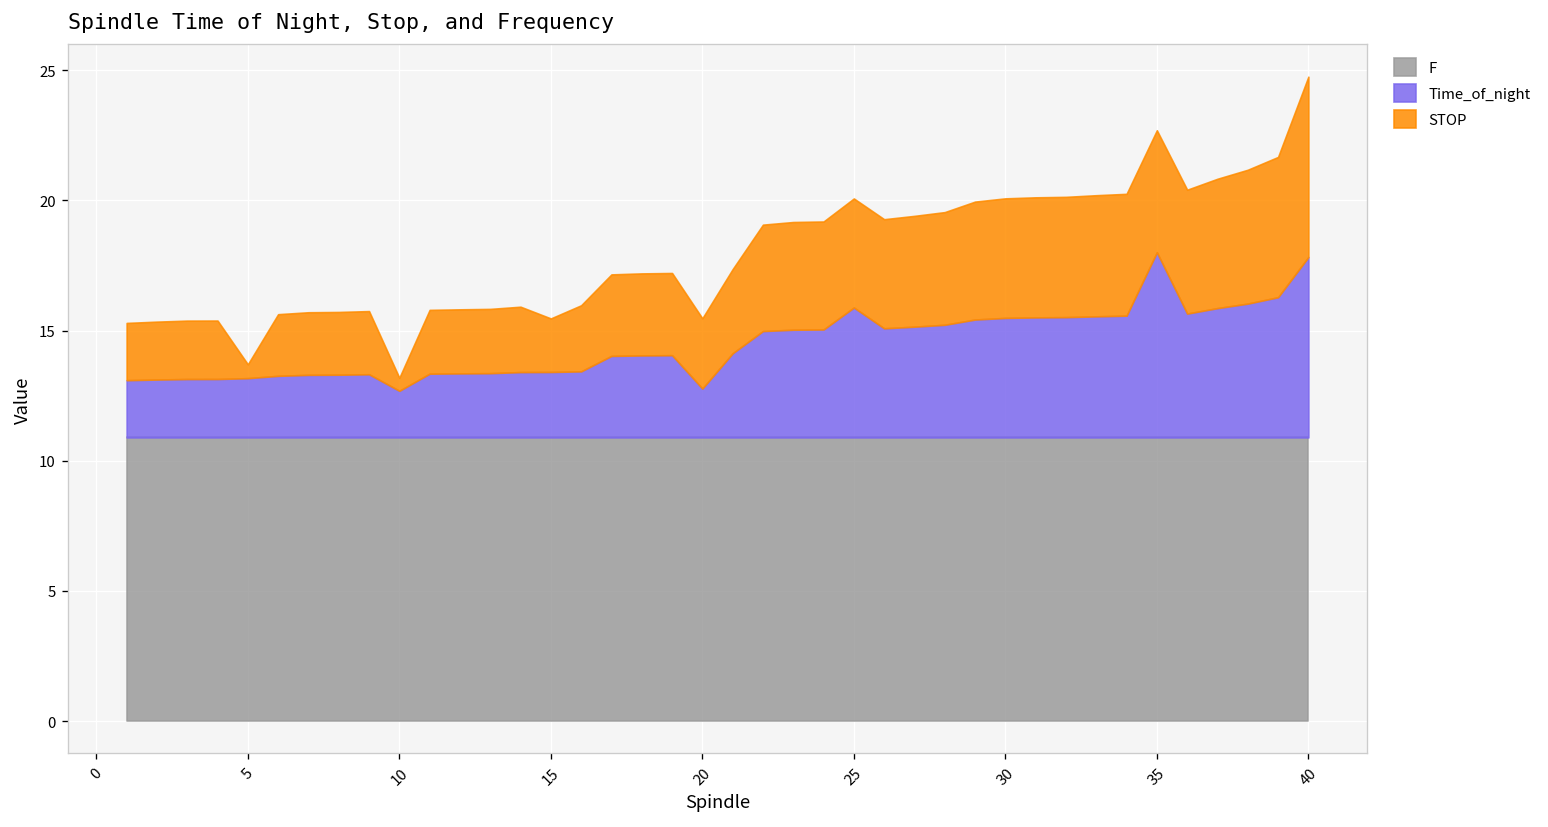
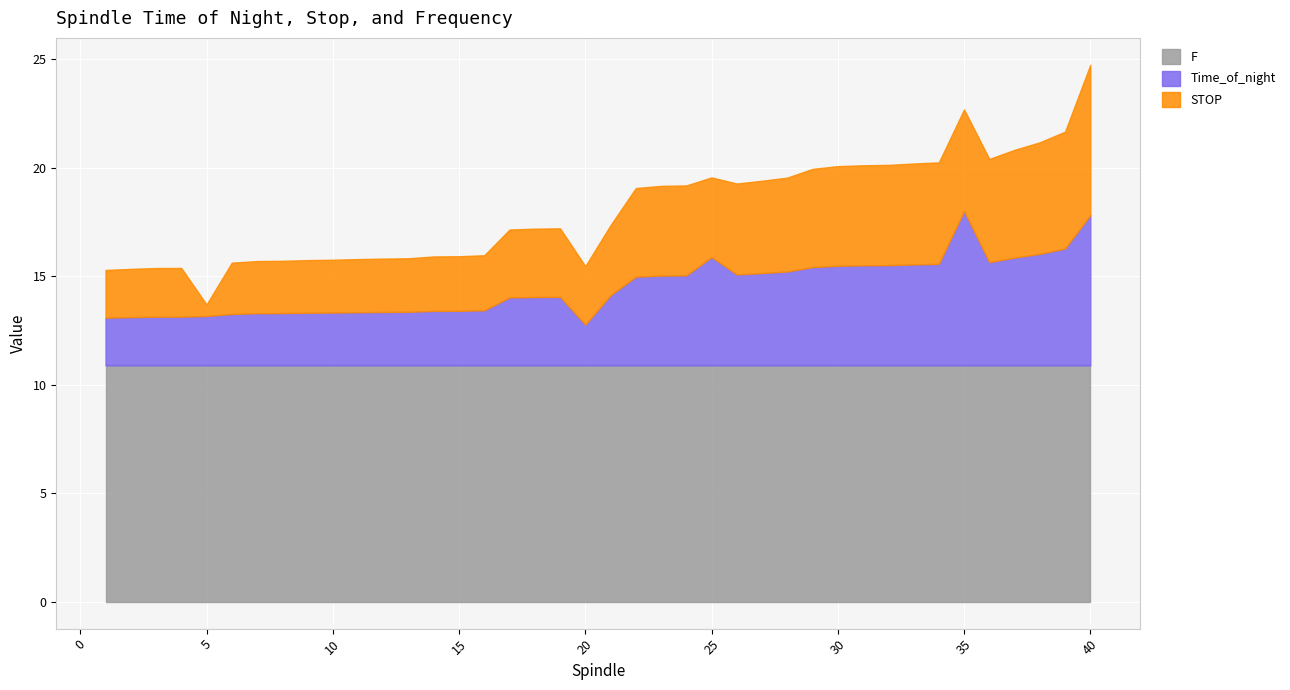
  {
    "F": {
      "5": 10.9,
      "10": 10.9,
      "15": 10.9,
      "20": 10.9,
      "25": 10.9,
      "30": 10.9,
      "35": 10.9,
      "40": 10.9
    },
    "Time_of_night": {
      "5": 2.3,
-     "10": 1.8,
+     "10": 2.4,
      "15": 2.5,
      "20": 1.9,
      "25": 5.0,
      "30": 4.6,
      "35": 7.1,
      "40": 6.9
    },
    "STOP": {
      "5": 0.5,
-     "10": 0.5,
-     "15": 2.1,
+     "10": 2.4,
+     "15": 2.5,
      "20": 2.7,
-     "25": 4.2,
+     "25": 3.7,
      "30": 4.6,
      "35": 4.7,
      "40": 6.9
    }
  }
